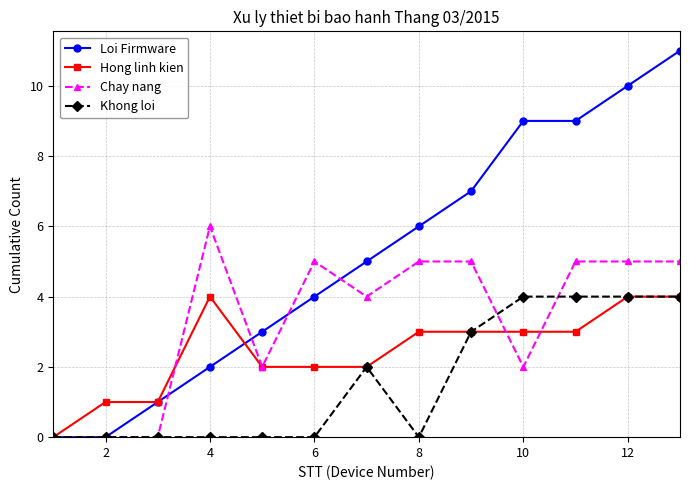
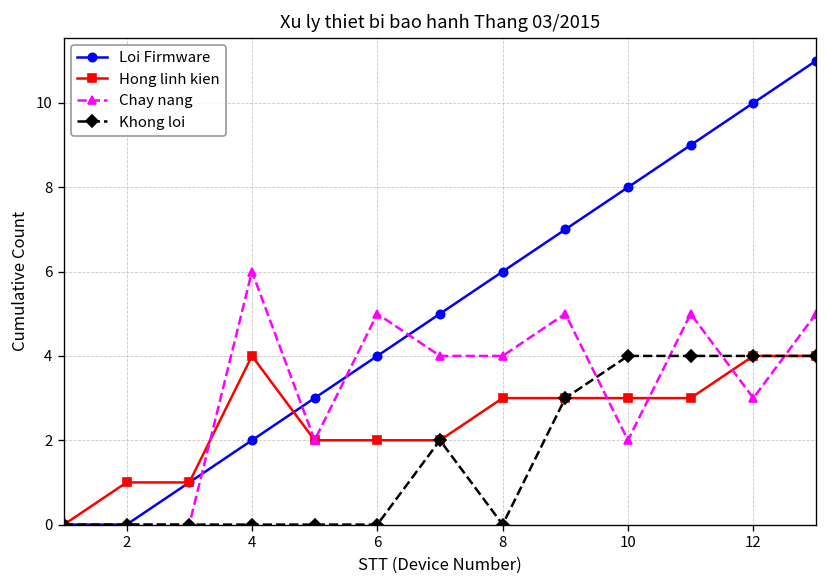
  {
    "Loi Firmware": {
      "4": 2,
      "6": 4,
      "8": 6,
-     "10": 9,
+     "10": 8,
      "12": 10
    },
    "Hong linh kien": {
      "2": 1,
      "4": 4,
      "6": 2,
      "8": 3,
      "10": 3
    },
    "Chay nang": {
      "4": 6,
      "6": 5,
-     "8": 5,
+     "8": 4,
      "10": 2,
-     "12": 5
+     "12": 3
    },
    "Khong loi": {
      "4": 0,
      "6": 0,
      "8": 0,
      "10": 4
    }
  }
